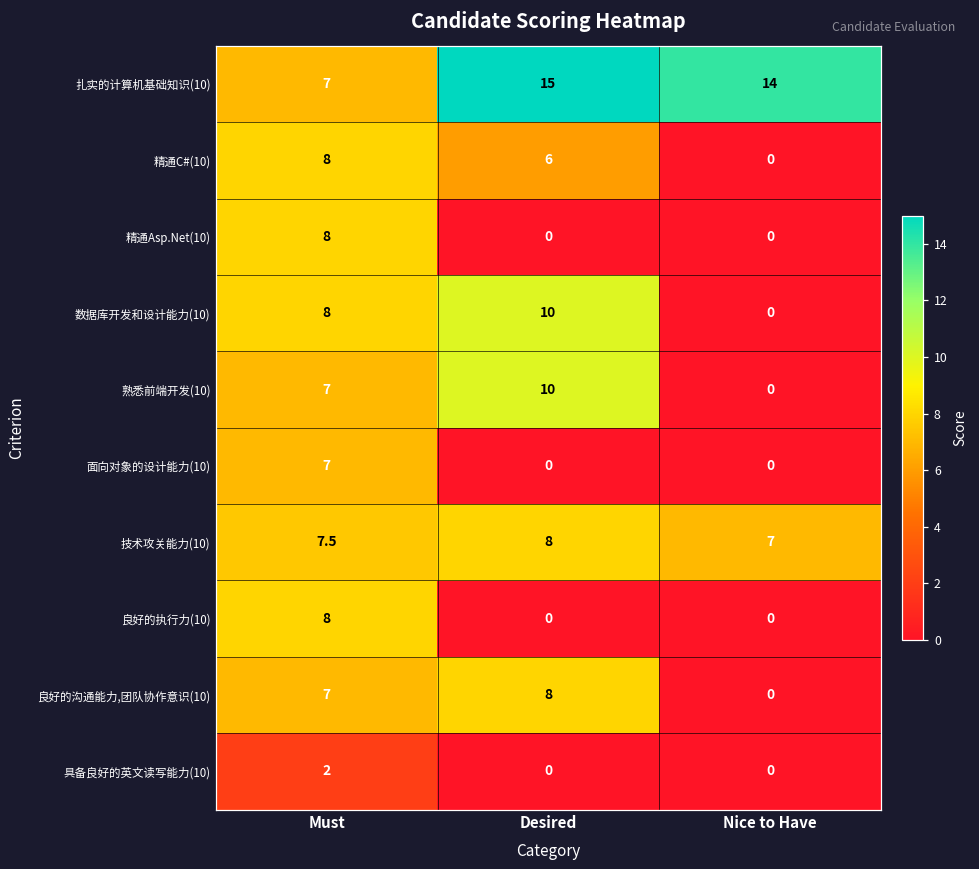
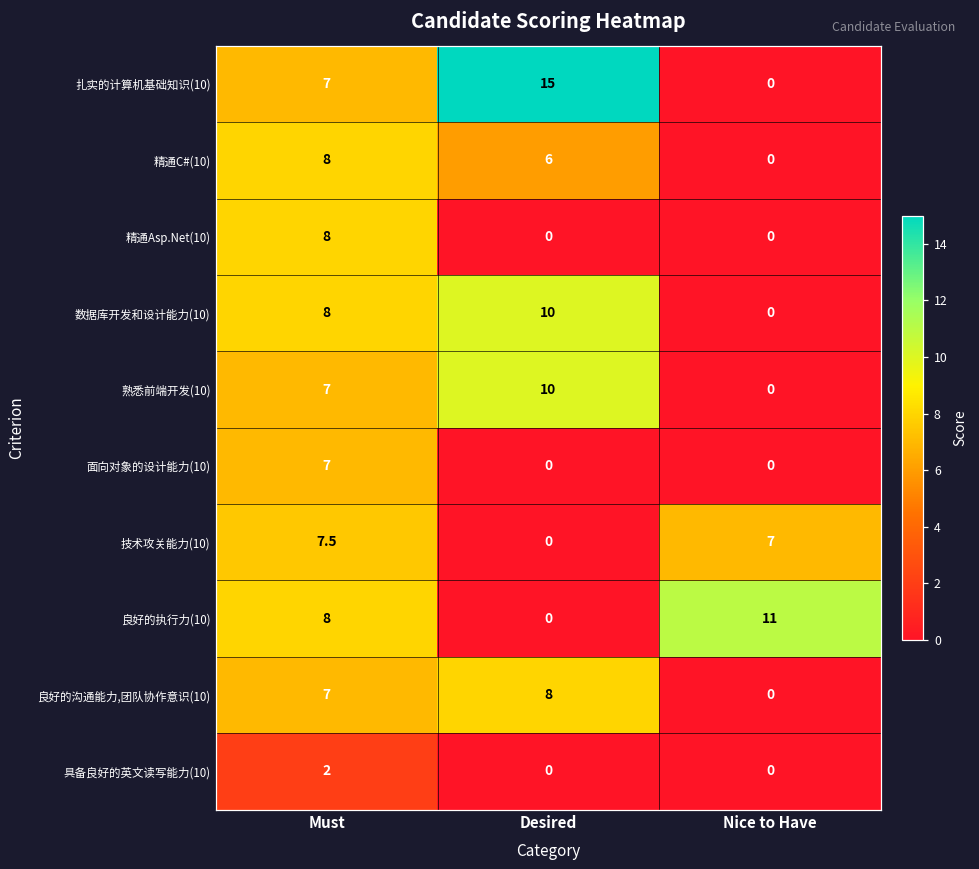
  {
    "扎实的计算机基础知识(10)": {
      "Must": 7,
      "Desired": 15,
-     "Nice to Have": 14
+     "Nice to Have": 0
    },
    "精通C#(10)": {
      "Must": 8,
      "Desired": 6,
      "Nice to Have": 0
    },
    "精通Asp.Net(10)": {
      "Must": 8,
      "Desired": 0,
      "Nice to Have": 0
    },
    "数据库开发和设计能力(10)": {
      "Must": 8,
      "Desired": 10,
      "Nice to Have": 0
    },
    "熟悉前端开发(10)": {
      "Must": 7,
      "Desired": 10,
      "Nice to Have": 0
    },
    "面向对象的设计能力(10)": {
      "Must": 7,
      "Desired": 0,
      "Nice to Have": 0
    },
    "技术攻关能力(10)": {
      "Must": 7.5,
-     "Desired": 8,
+     "Desired": 0,
      "Nice to Have": 7
    },
    "良好的执行力(10)": {
      "Must": 8,
      "Desired": 0,
-     "Nice to Have": 0
+     "Nice to Have": 11
    },
    "良好的沟通能力,团队协作意识(10)": {
      "Must": 7,
      "Desired": 8,
      "Nice to Have": 0
    },
    "具备良好的英文读写能力(10)": {
      "Must": 2,
      "Desired": 0,
      "Nice to Have": 0
    }
  }
